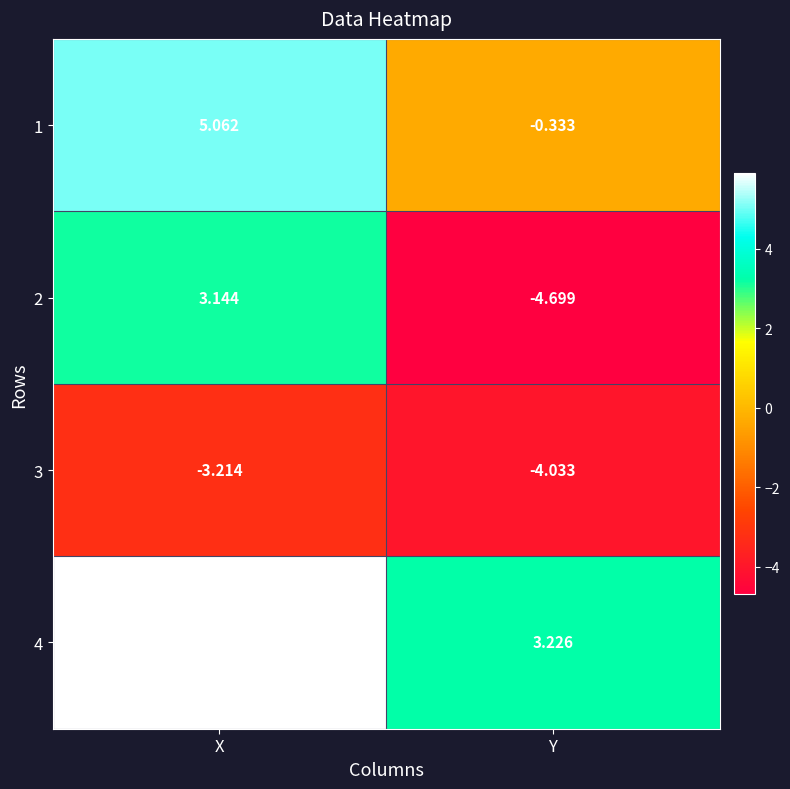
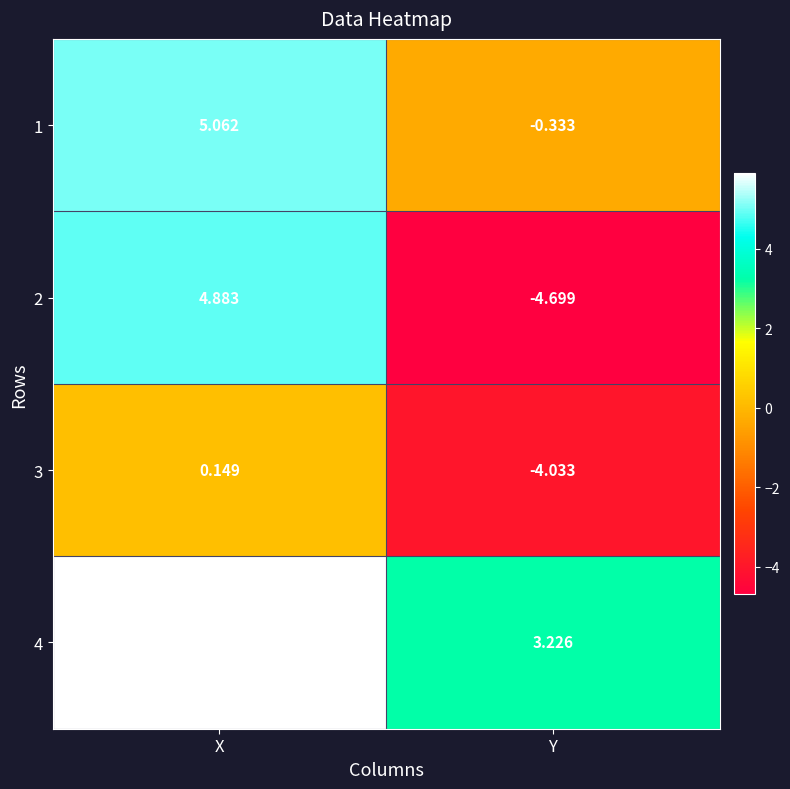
  {
    "1": {
      "X": 5.062,
      "Y": -0.333
    },
    "2": {
-     "X": 3.144,
+     "X": 4.883,
      "Y": -4.699
    },
    "3": {
-     "X": -3.214,
+     "X": 0.149,
      "Y": -4.033
    },
    "4": {
      "Y": 3.226
    }
  }
